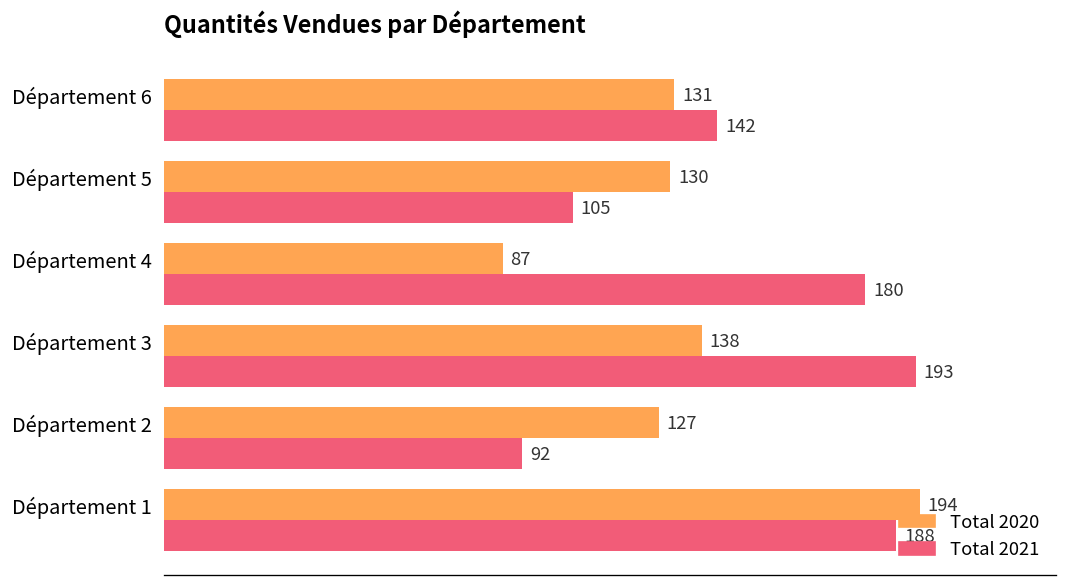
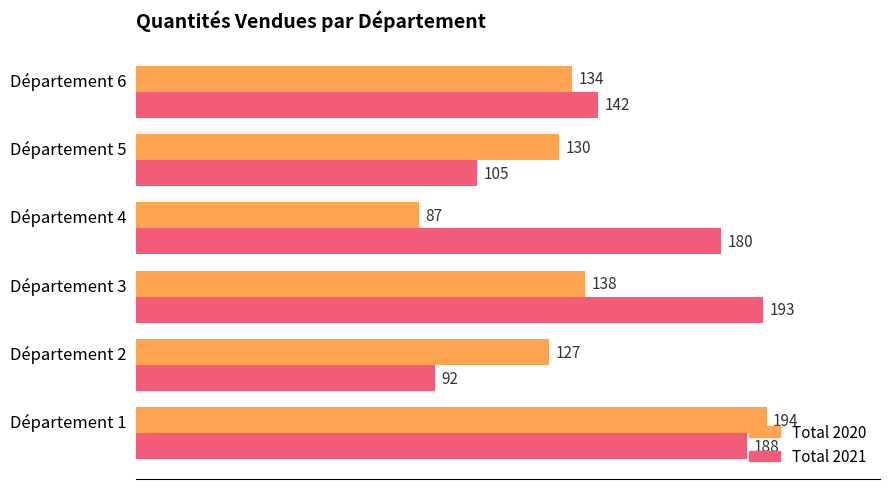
  {
    "Total 2020": {
-     "Département 6": 131,
+     "Département 6": 134,
      "Département 5": 130,
      "Département 4": 87,
      "Département 3": 138,
      "Département 2": 127,
      "Département 1": 194
    },
    "Total 2021": {
      "Département 6": 142,
      "Département 5": 105,
      "Département 4": 180,
      "Département 3": 193,
      "Département 2": 92,
      "Département 1": 188
    }
  }
